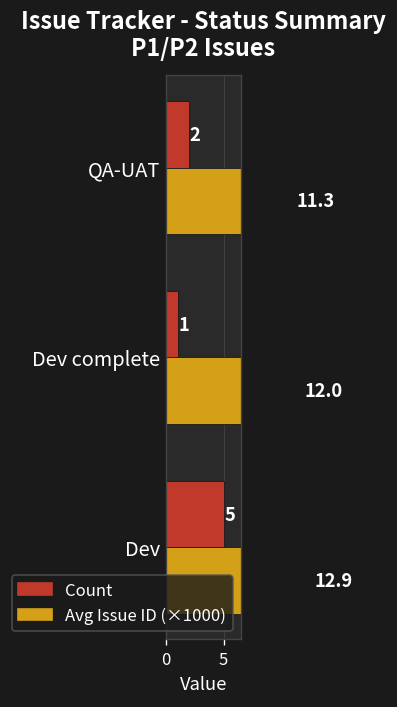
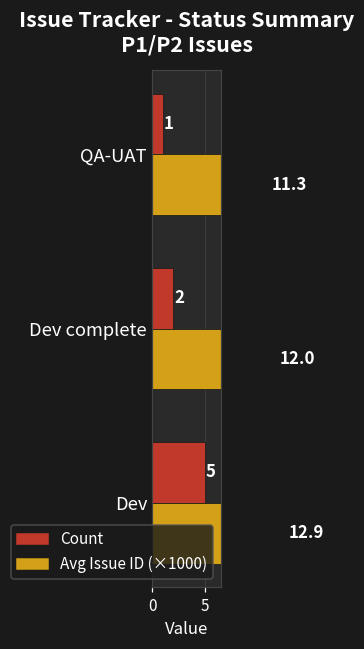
  {
    "Count": {
-     "QA-UAT": 2,
-     "Dev complete": 1,
+     "QA-UAT": 1,
+     "Dev complete": 2,
      "Dev": 5
    }
  }
